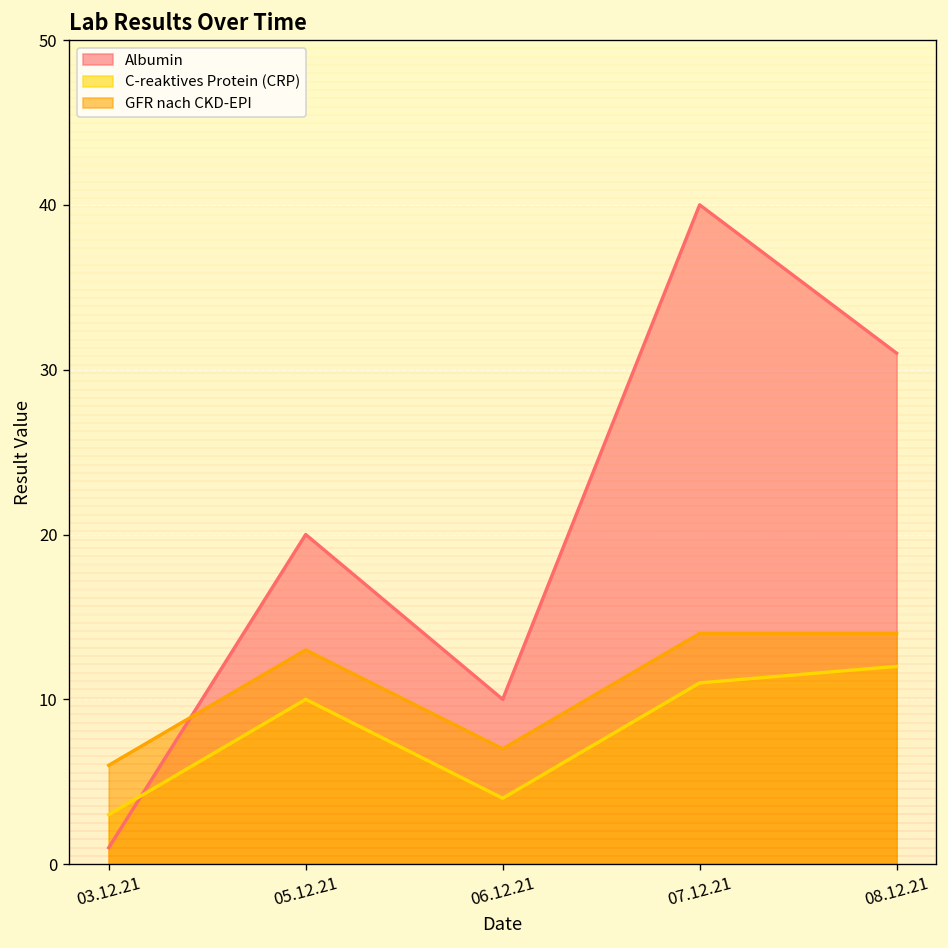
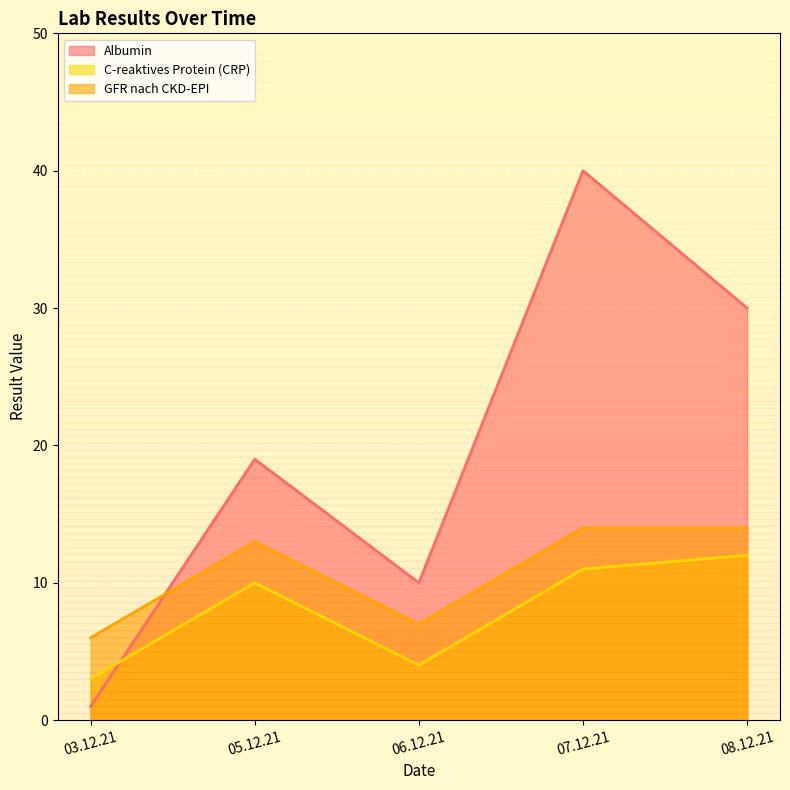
  {
    "Albumin": {
      "03.12.21": 1,
-     "05.12.21": 20,
+     "05.12.21": 19,
      "06.12.21": 10,
      "07.12.21": 40,
-     "08.12.21": 31
+     "08.12.21": 30
    }
  }
